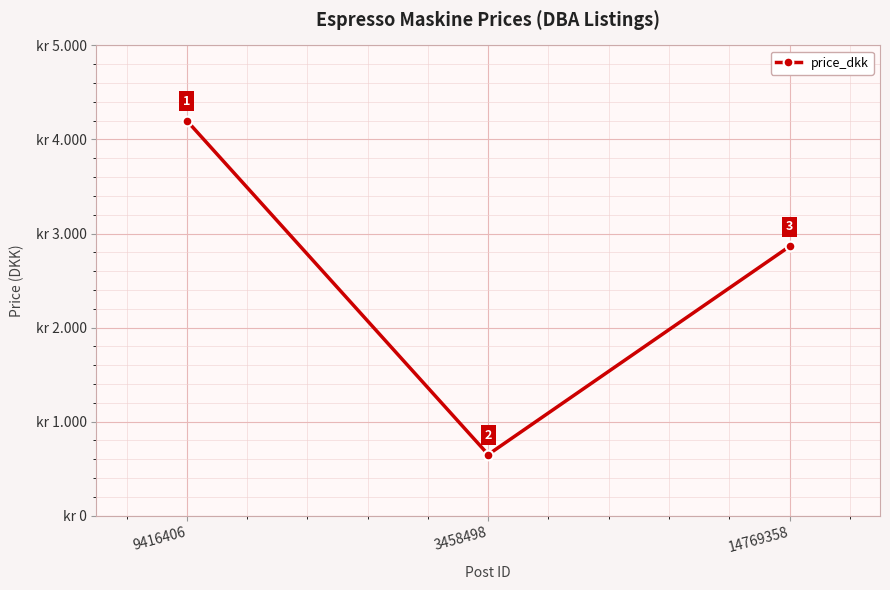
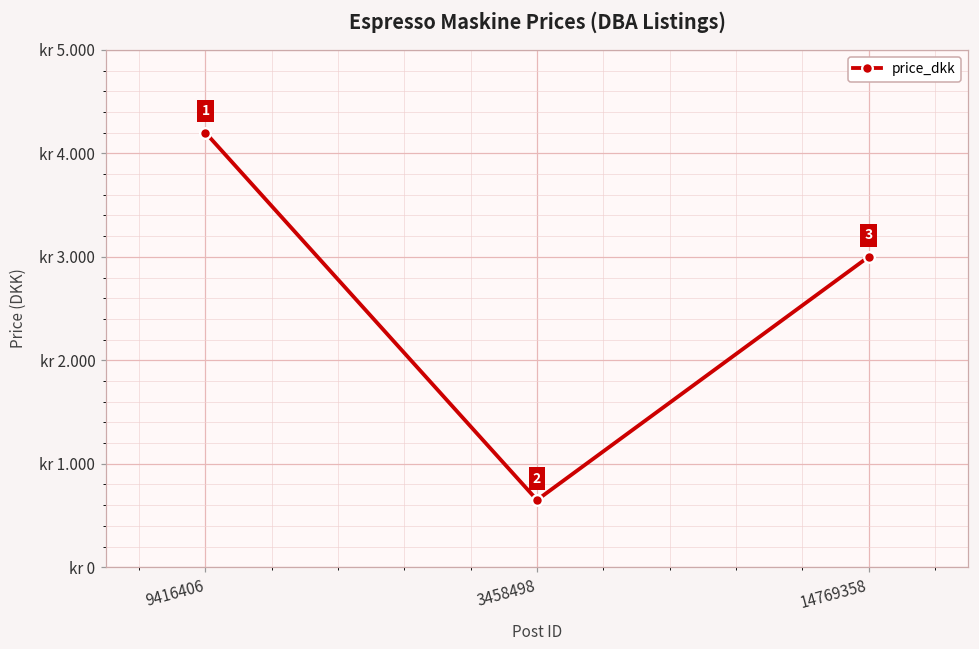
  {
-   "14769358": "kr 2.9"
+   "14769358": "kr 3.0"
  }
